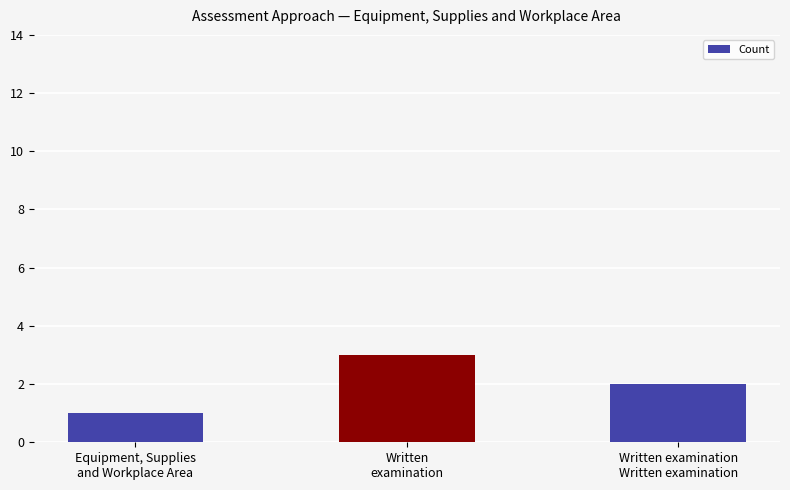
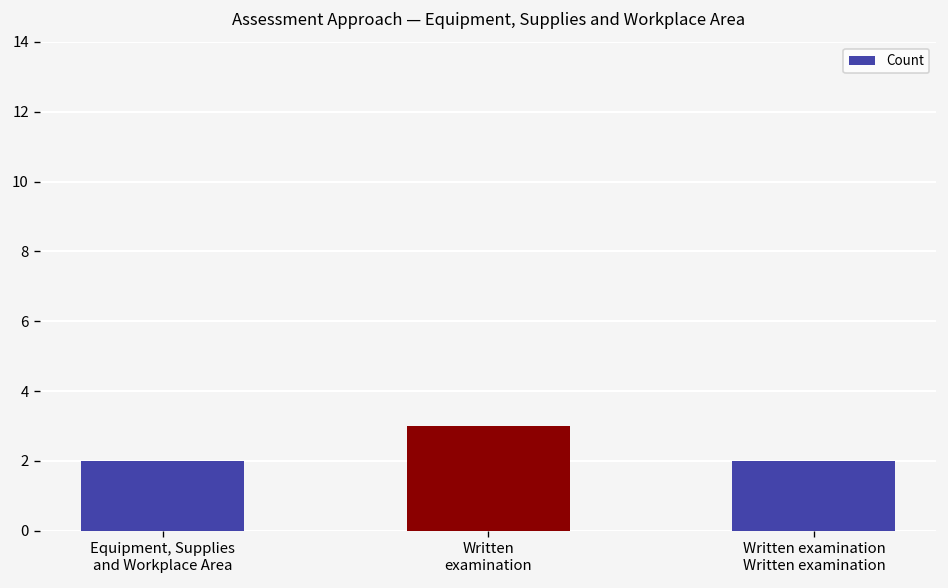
  {
-   "Equipment, Supplies and Workplace Area": 1,
+   "Equipment, Supplies and Workplace Area": 2,
    "Written examination": 3,
    "Written examination Written examination": 2
  }
